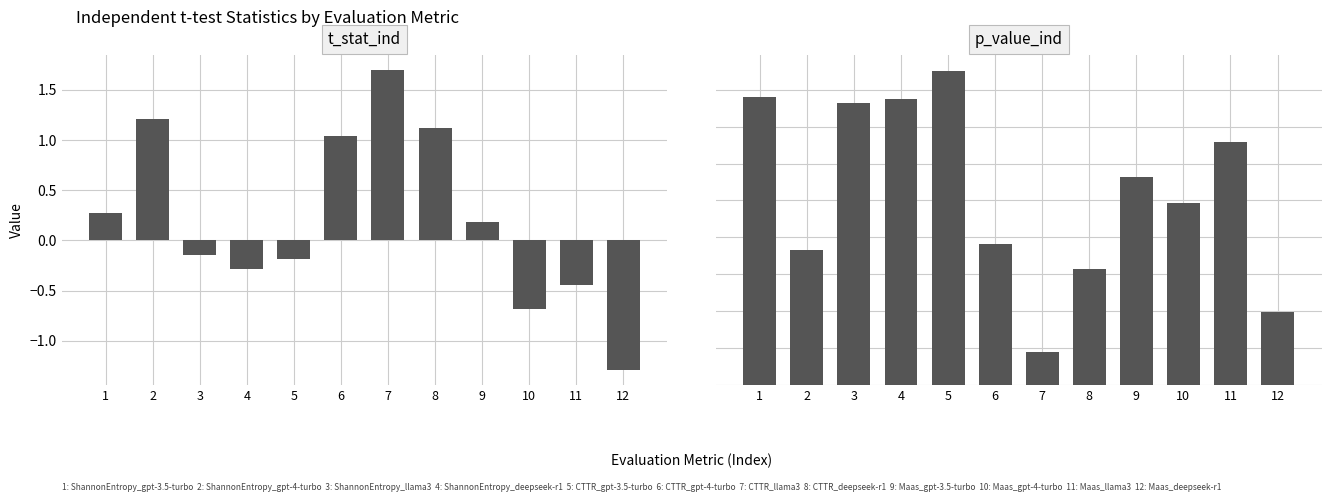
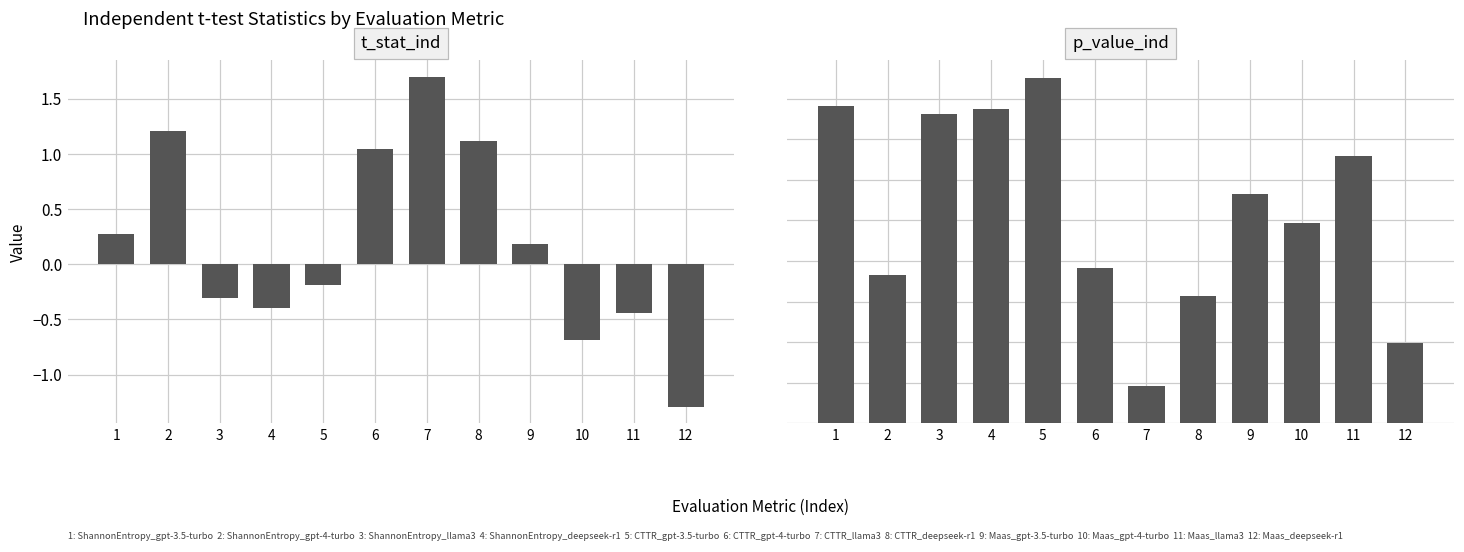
  {
    "t_stat_ind": {
      "1": 0.28,
      "2": 1.21,
-     "3": -0.14,
-     "4": -0.29,
+     "3": -0.30,
+     "4": -0.40,
      "5": -0.19,
      "6": 1.04,
      "7": 1.70,
      "8": 1.12,
      "9": 0.19,
      "10": -0.68,
      "11": -0.44,
      "12": -1.29
    }
  }
